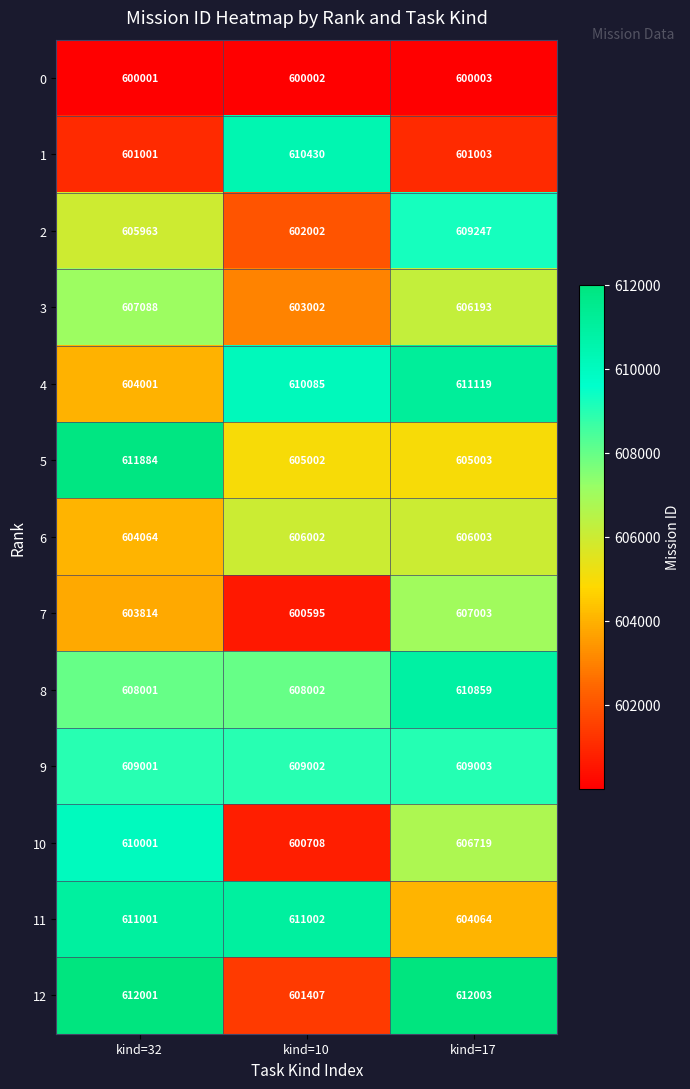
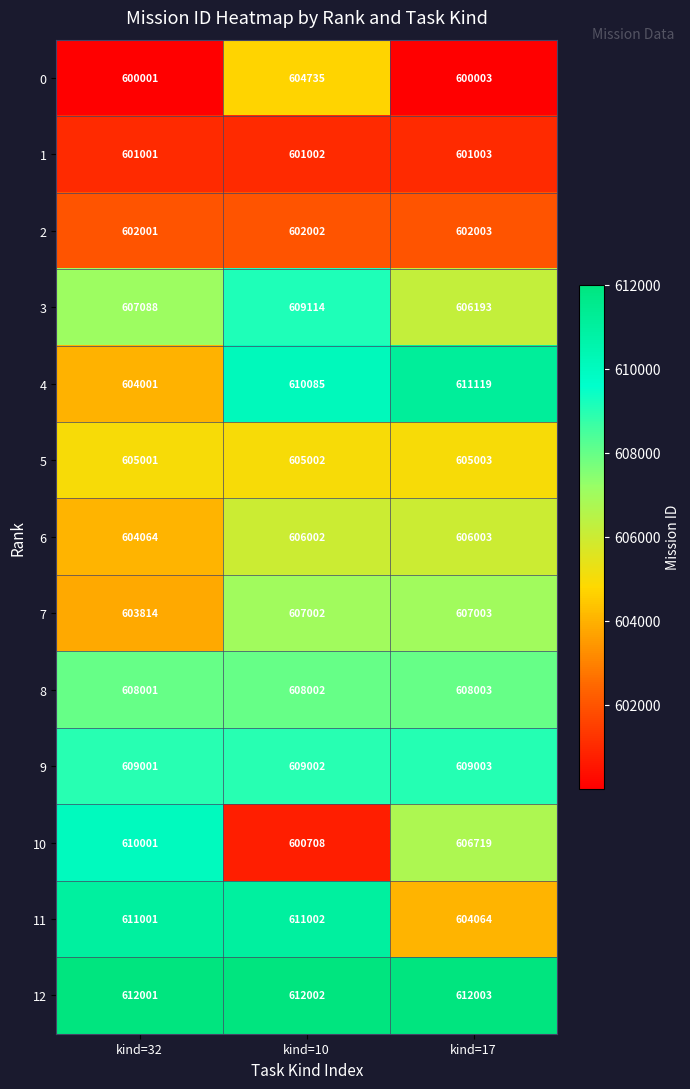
  {
    "0": {
      "kind=32": 600001,
-     "kind=10": 600002,
+     "kind=10": 604735,
      "kind=17": 600003
    },
    "1": {
      "kind=32": 601001,
-     "kind=10": 610430,
+     "kind=10": 601002,
      "kind=17": 601003
    },
    "2": {
-     "kind=32": 605963,
+     "kind=32": 602001,
      "kind=10": 602002,
-     "kind=17": 609247
+     "kind=17": 602003
    },
    "3": {
      "kind=32": 607088,
-     "kind=10": 603002,
+     "kind=10": 609114,
      "kind=17": 606193
    },
    "4": {
      "kind=32": 604001,
      "kind=10": 610085,
      "kind=17": 611119
    },
    "5": {
-     "kind=32": 611884,
+     "kind=32": 605001,
      "kind=10": 605002,
      "kind=17": 605003
    },
    "6": {
      "kind=32": 604064,
      "kind=10": 606002,
      "kind=17": 606003
    },
    "7": {
      "kind=32": 603814,
-     "kind=10": 600595,
+     "kind=10": 607002,
      "kind=17": 607003
    },
    "8": {
      "kind=32": 608001,
      "kind=10": 608002,
-     "kind=17": 610859
+     "kind=17": 608003
    },
    "9": {
      "kind=32": 609001,
      "kind=10": 609002,
      "kind=17": 609003
    },
    "10": {
      "kind=32": 610001,
      "kind=10": 600708,
      "kind=17": 606719
    },
    "11": {
      "kind=32": 611001,
      "kind=10": 611002,
      "kind=17": 604064
    },
    "12": {
      "kind=32": 612001,
-     "kind=10": 601407,
+     "kind=10": 612002,
      "kind=17": 612003
    }
  }
